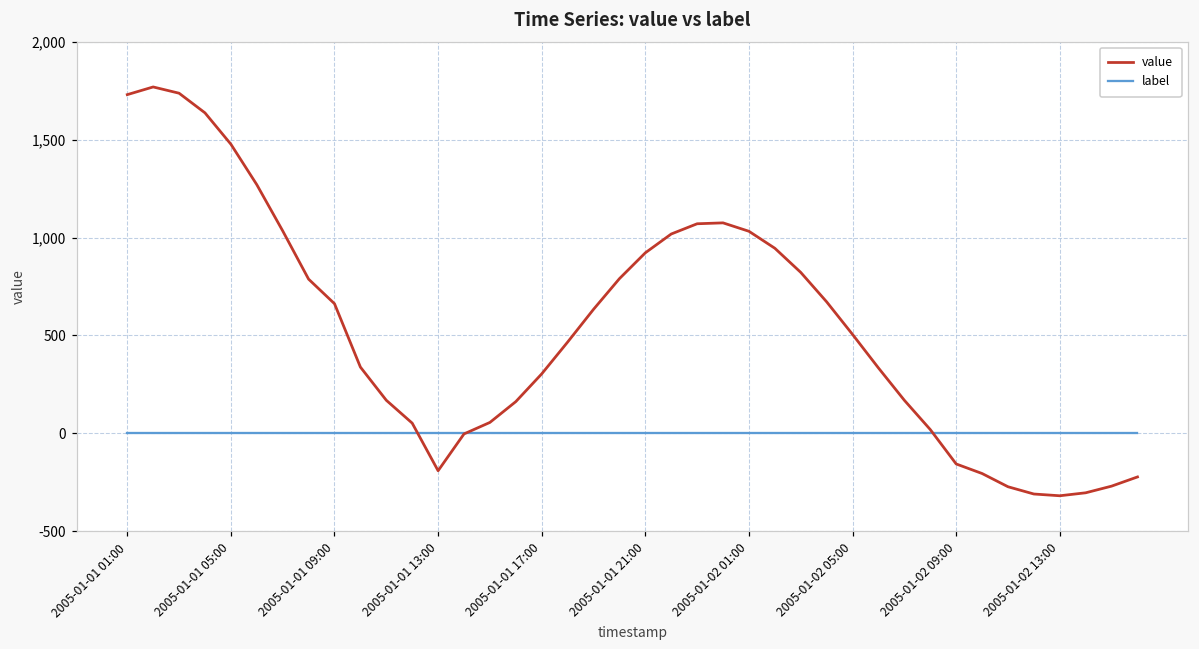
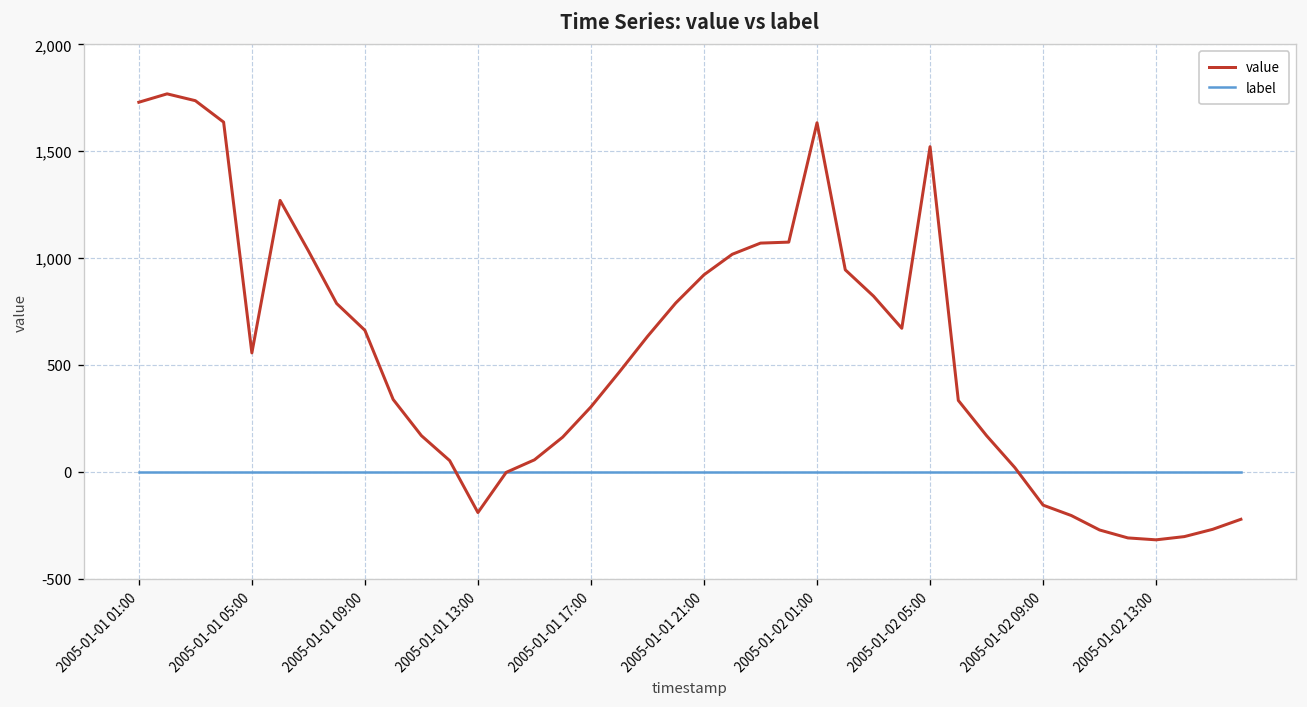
  {
    "value": {
      "2005-01-01 01:00": "1,730",
-     "2005-01-01 05:00": "1,480",
+     "2005-01-01 05:00": "560",
      "2005-01-01 09:00": "660",
      "2005-01-01 13:00": "-190",
      "2005-01-01 17:00": "300",
      "2005-01-01 21:00": "920",
-     "2005-01-02 01:00": "1,030",
-     "2005-01-02 05:00": "510",
+     "2005-01-02 01:00": "1,630",
+     "2005-01-02 05:00": "1,520",
      "2005-01-02 09:00": "-160",
      "2005-01-02 13:00": "-320"
    },
    "label": {
      "2005-01-01 01:00": "0",
      "2005-01-01 05:00": "0",
      "2005-01-01 09:00": "0",
      "2005-01-01 13:00": "0",
      "2005-01-01 17:00": "0",
      "2005-01-01 21:00": "0",
      "2005-01-02 01:00": "0",
      "2005-01-02 05:00": "0",
      "2005-01-02 09:00": "0",
      "2005-01-02 13:00": "0"
    }
  }
